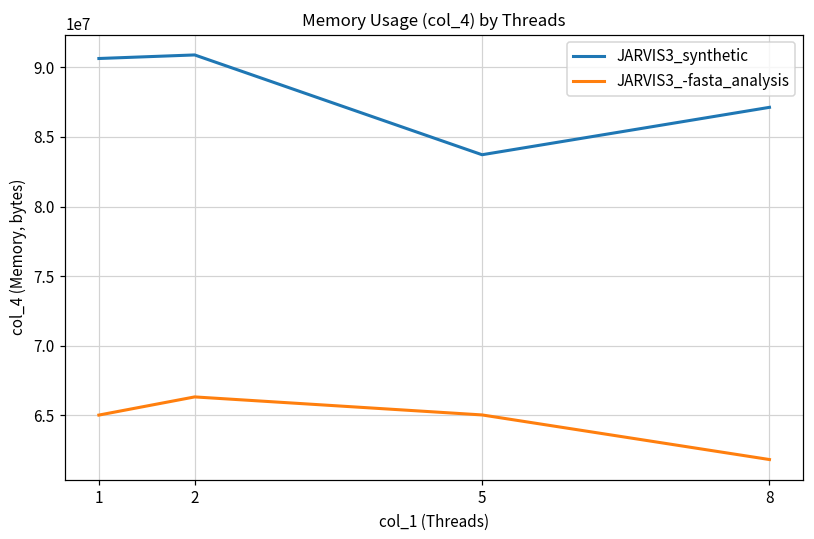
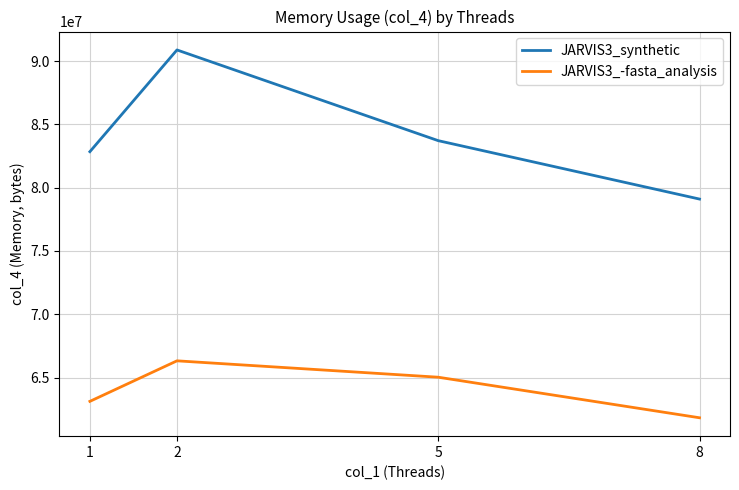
  {
    "JARVIS3_synthetic": {
-     "1": 90600000,
+     "1": 82800000,
      "2": 90900000,
      "5": 83700000,
-     "8": 87100000
+     "8": 79100000
    },
    "JARVIS3_-fasta_analysis": {
-     "1": 65000000,
+     "1": 63100000,
      "2": 66300000,
      "5": 65000000,
      "8": 61800000
    }
  }
